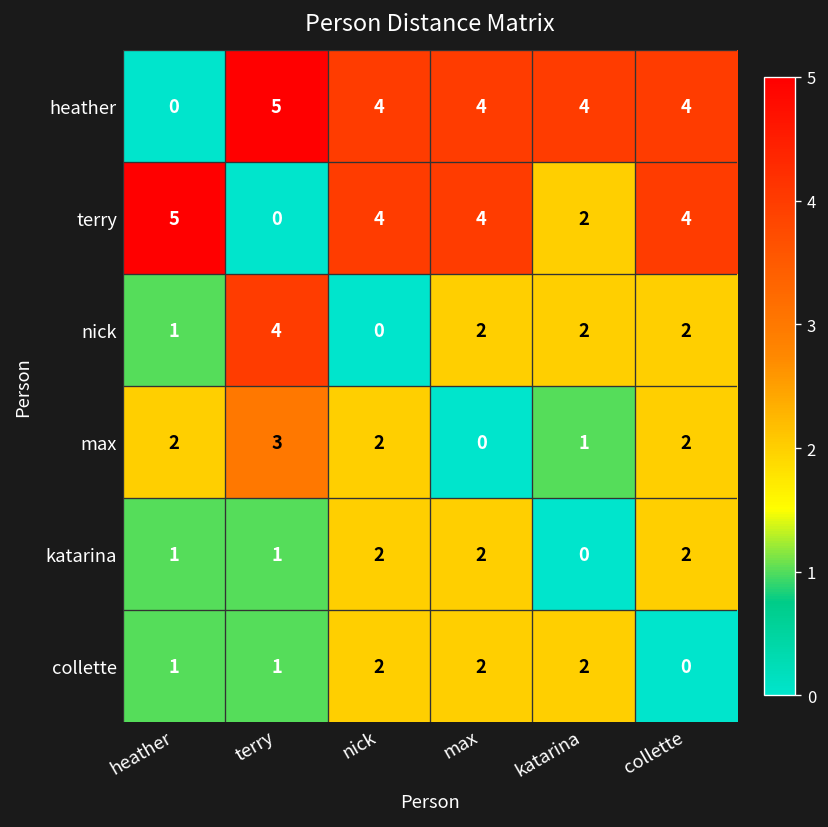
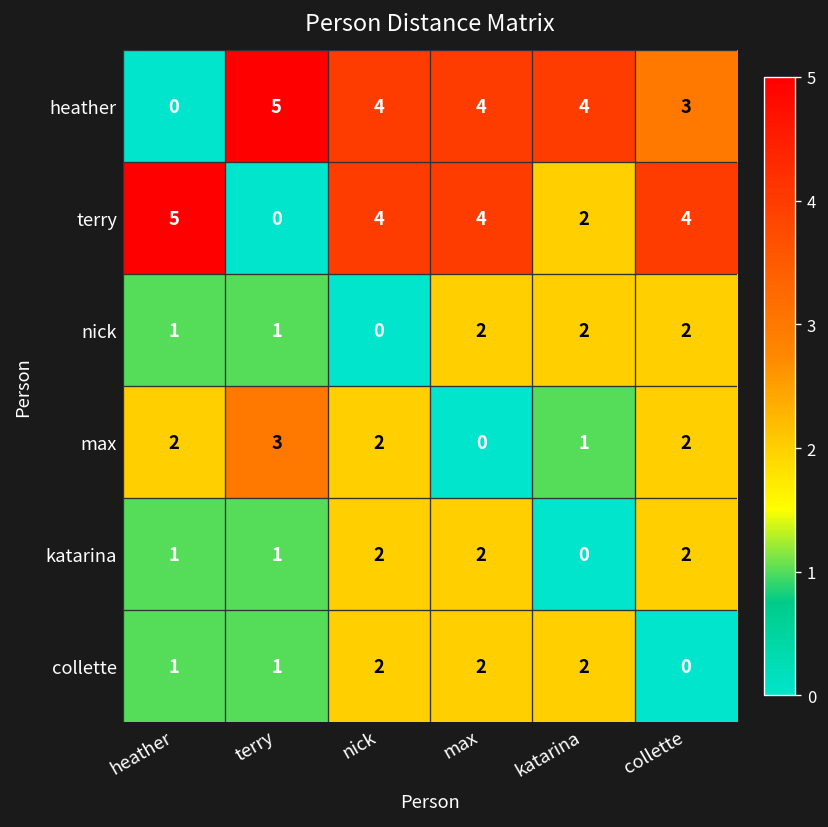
  {
    "heather": {
      "heather": 0,
      "terry": 5,
      "nick": 4,
      "max": 4,
      "katarina": 4,
-     "collette": 4
+     "collette": 3
    },
    "terry": {
      "heather": 5,
      "terry": 0,
      "nick": 4,
      "max": 4,
      "katarina": 2,
      "collette": 4
    },
    "nick": {
      "heather": 1,
-     "terry": 4,
+     "terry": 1,
      "nick": 0,
      "max": 2,
      "katarina": 2,
      "collette": 2
    },
    "max": {
      "heather": 2,
      "terry": 3,
      "nick": 2,
      "max": 0,
      "katarina": 1,
      "collette": 2
    },
    "katarina": {
      "heather": 1,
      "terry": 1,
      "nick": 2,
      "max": 2,
      "katarina": 0,
      "collette": 2
    },
    "collette": {
      "heather": 1,
      "terry": 1,
      "nick": 2,
      "max": 2,
      "katarina": 2,
      "collette": 0
    }
  }
